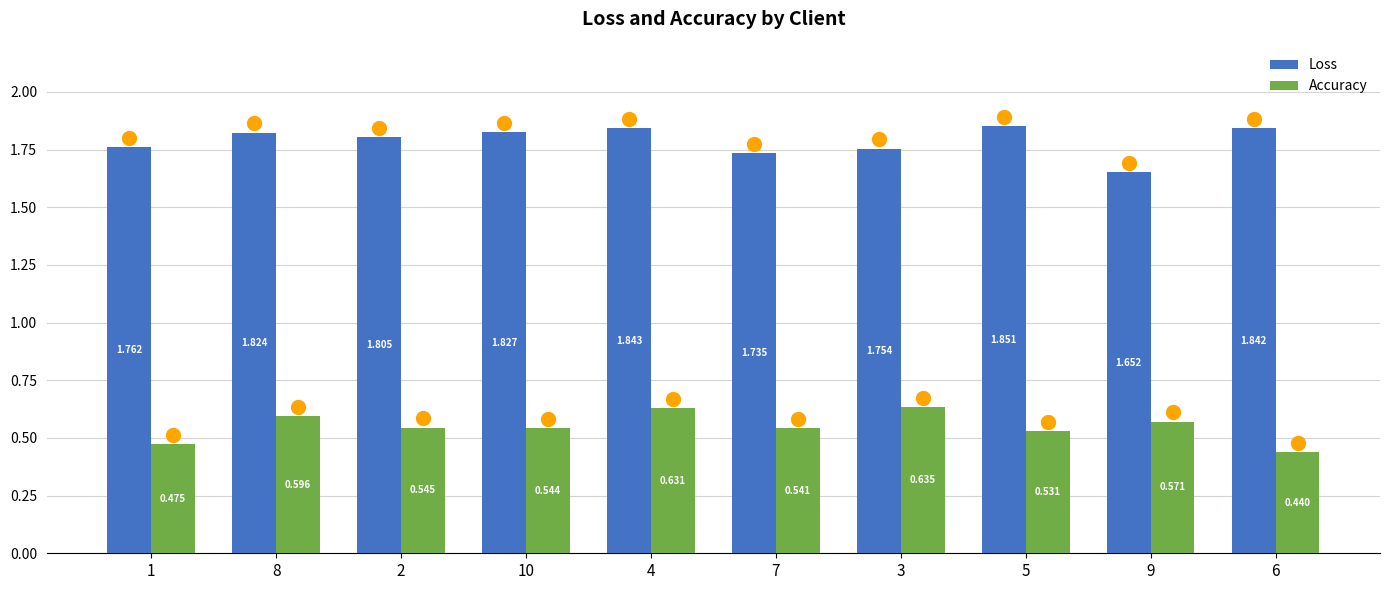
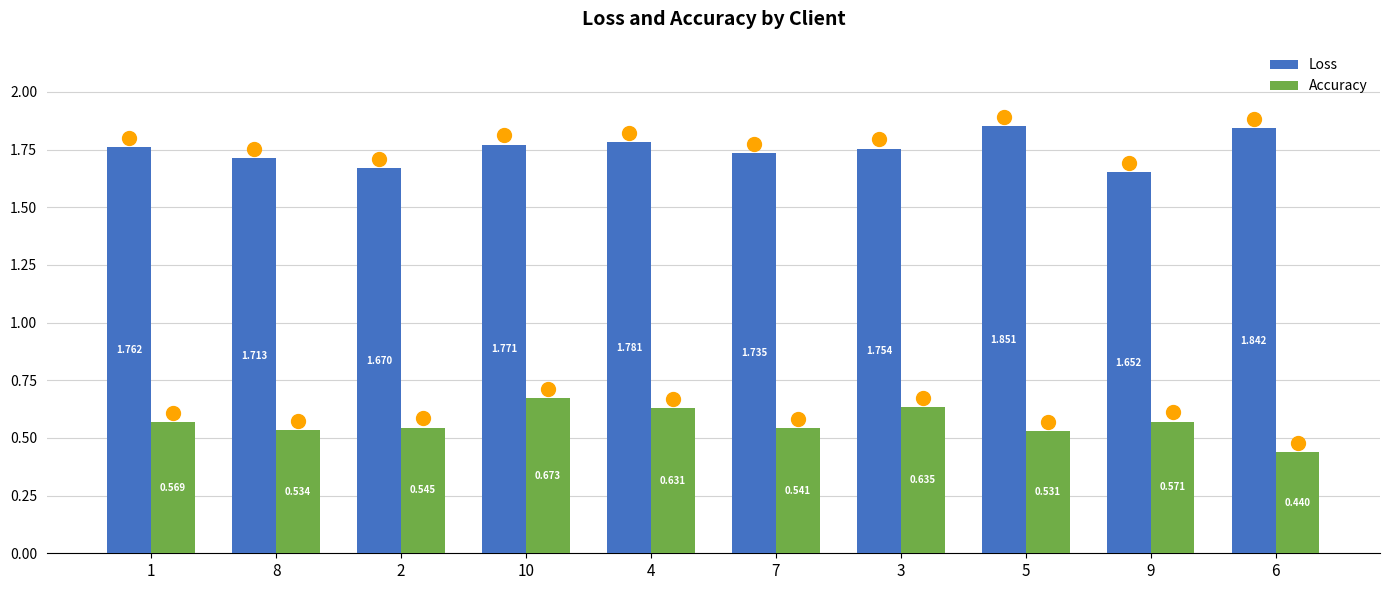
  {
    "Loss": {
      "1": 1.762,
-     "8": 1.824,
-     "2": 1.805,
-     "10": 1.827,
-     "4": 1.843,
+     "8": 1.713,
+     "2": 1.670,
+     "10": 1.771,
+     "4": 1.781,
      "7": 1.735,
      "3": 1.754,
      "5": 1.851,
      "9": 1.652,
      "6": 1.842
    },
    "Accuracy": {
-     "1": 0.475,
-     "8": 0.596,
+     "1": 0.569,
+     "8": 0.534,
      "2": 0.545,
-     "10": 0.544,
+     "10": 0.673,
      "4": 0.631,
      "7": 0.541,
      "3": 0.635,
      "5": 0.531,
      "9": 0.571,
      "6": 0.440
    }
  }
